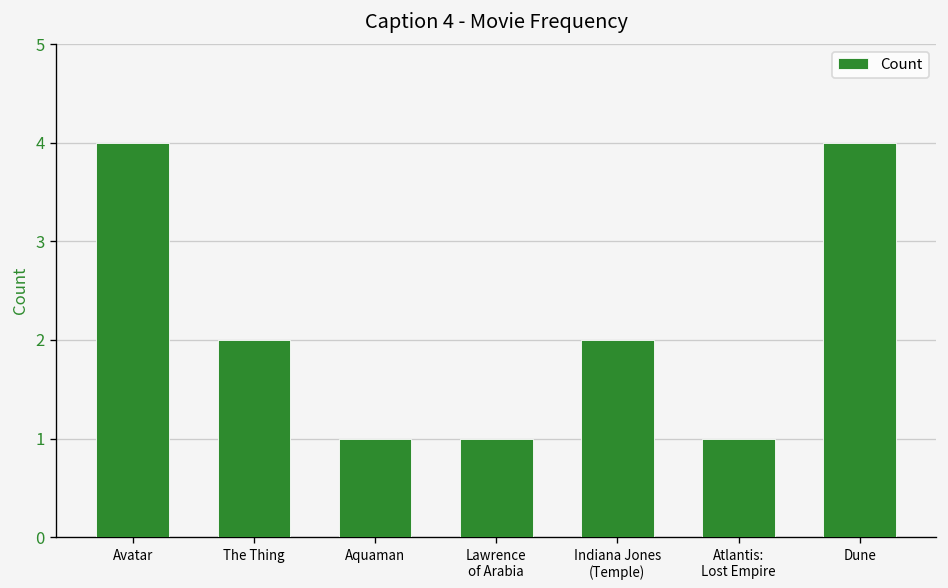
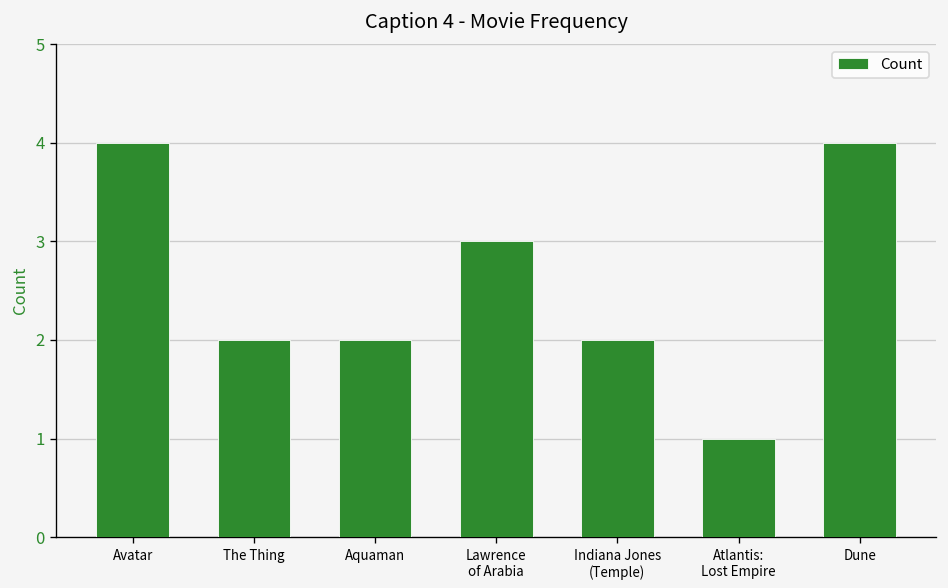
  {
    "Avatar": 4,
    "The Thing": 2,
-   "Aquaman": 1,
-   "Lawrence of Arabia": 1,
+   "Aquaman": 2,
+   "Lawrence of Arabia": 3,
    "Indiana Jones (Temple)": 2,
    "Atlantis: Lost Empire": 1,
    "Dune": 4
  }
